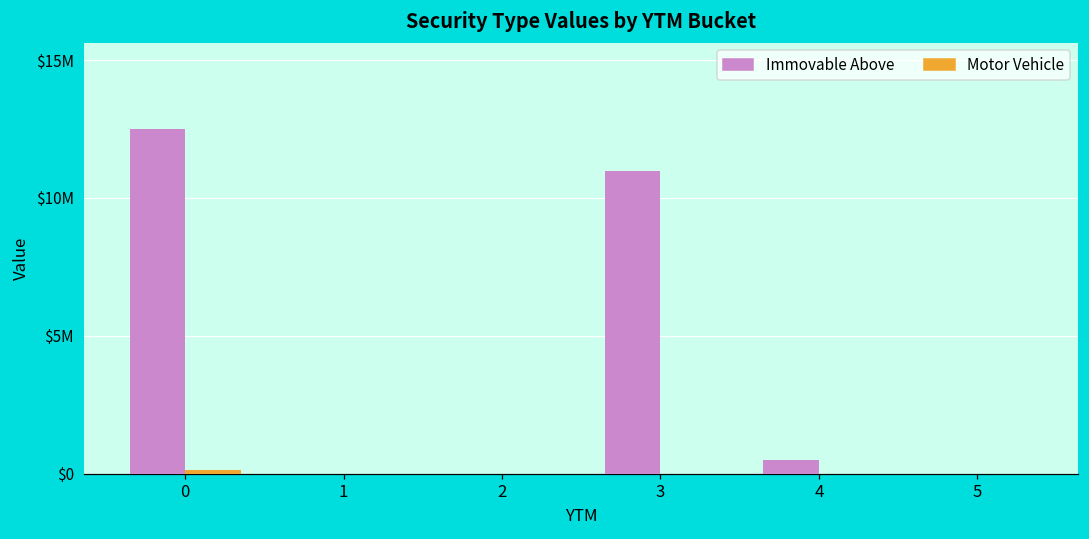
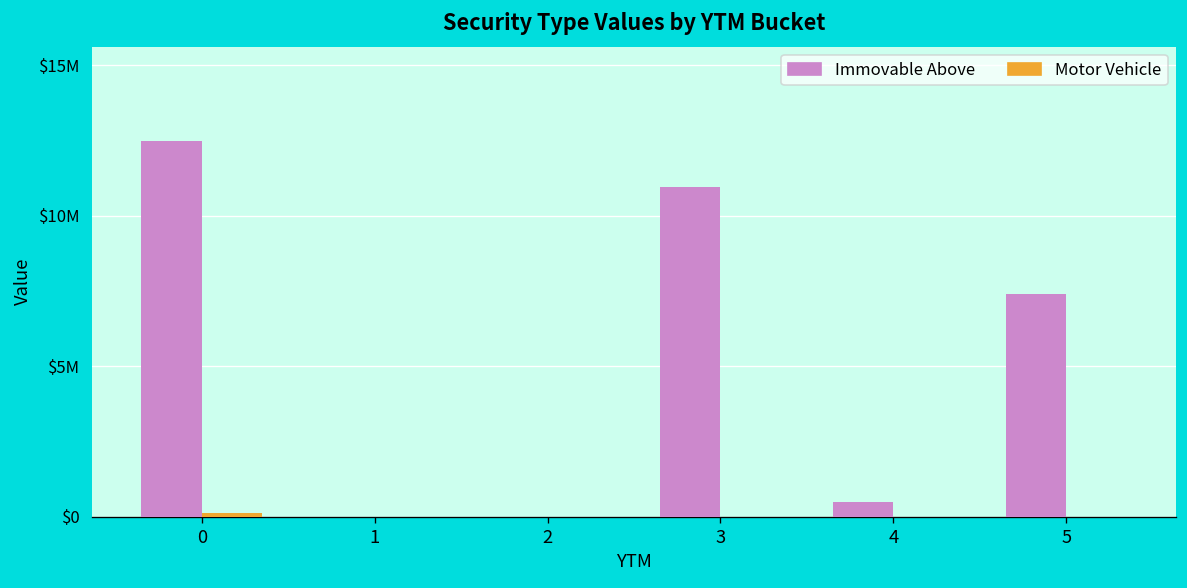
  {
    "Immovable Above": {
      "0": "$12600000",
      "1": "$0",
      "2": "$0",
      "3": "$11000000",
      "4": "$500000",
-     "5": "$0"
+     "5": "$7400000"
    },
    "Motor Vehicle": {
      "0": "$100000",
      "1": "$0",
      "2": "$0",
      "3": "$0",
      "4": "$0",
      "5": "$0"
    }
  }
